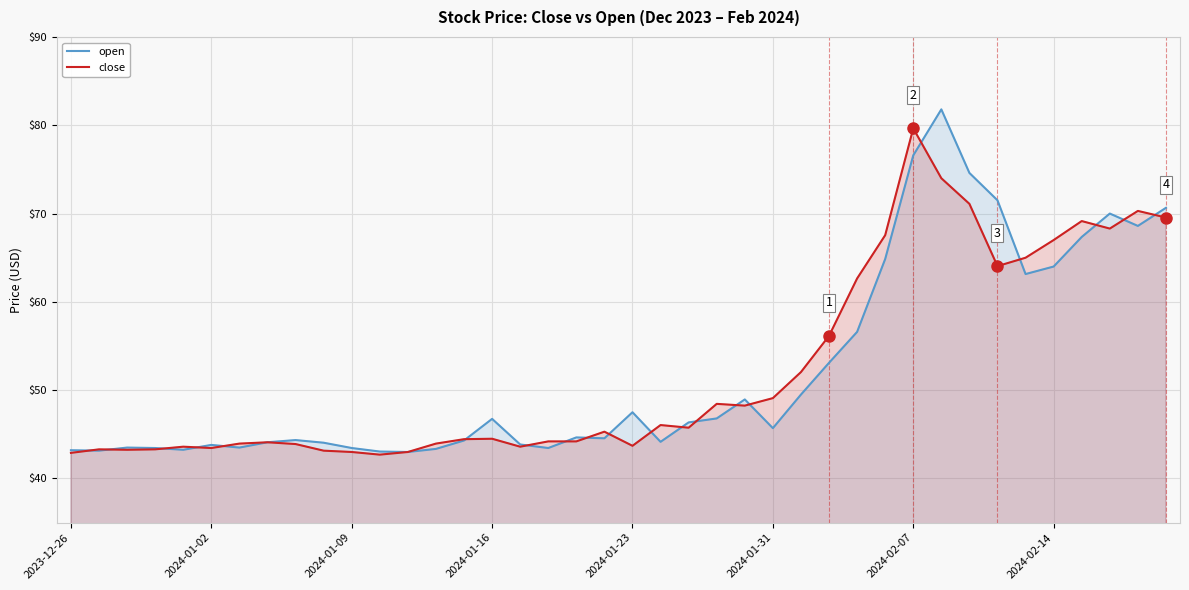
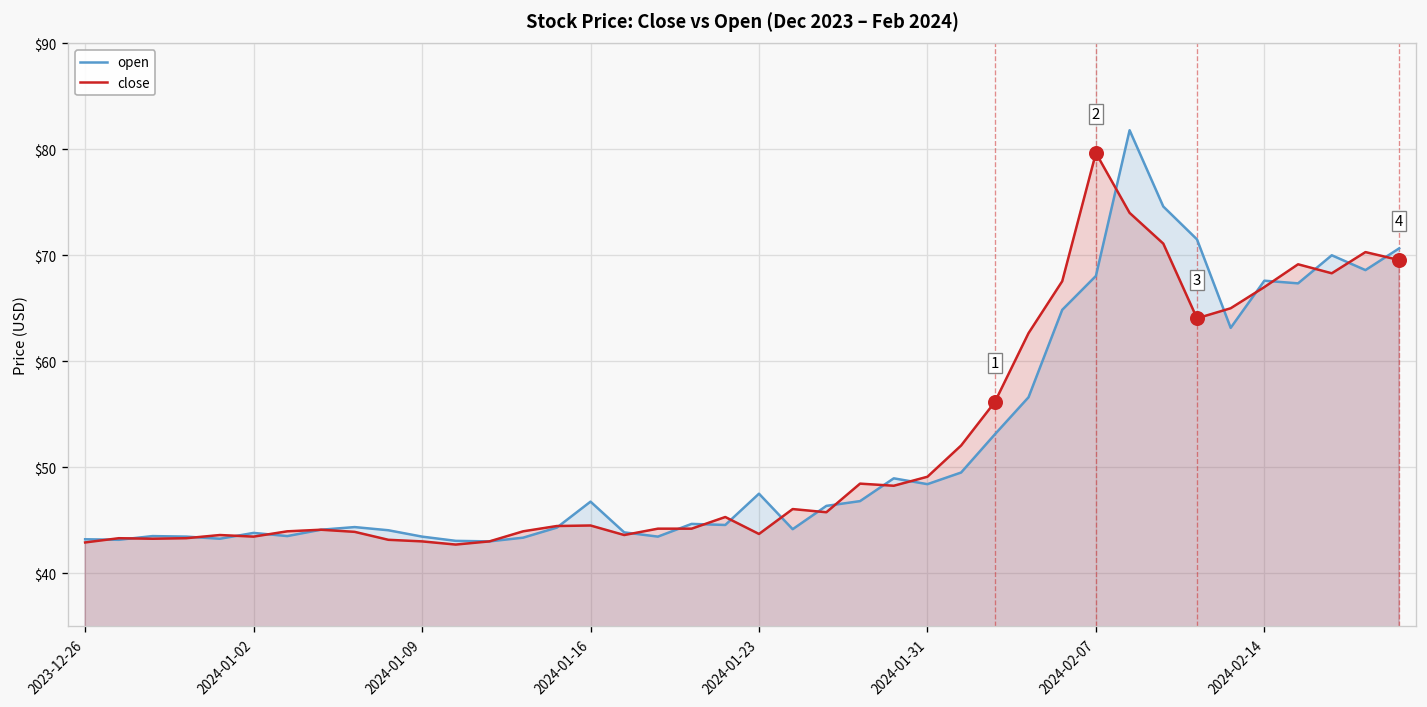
  {
    "open": {
      "2023-12-26": "$43",
      "2024-01-02": "$44",
      "2024-01-09": "$43",
      "2024-01-16": "$47",
      "2024-01-23": "$48",
-     "2024-01-31": "$46",
-     "2024-02-07": "$77",
-     "2024-02-14": "$64"
+     "2024-01-31": "$48",
+     "2024-02-07": "$68",
+     "2024-02-14": "$68"
    }
  }
